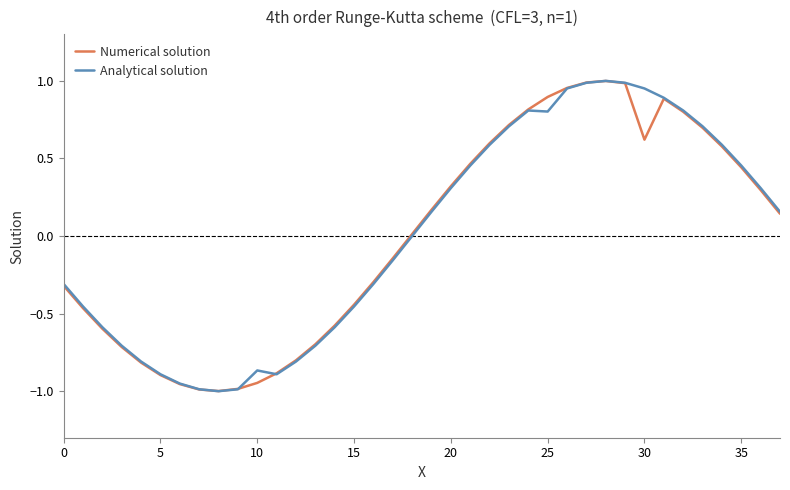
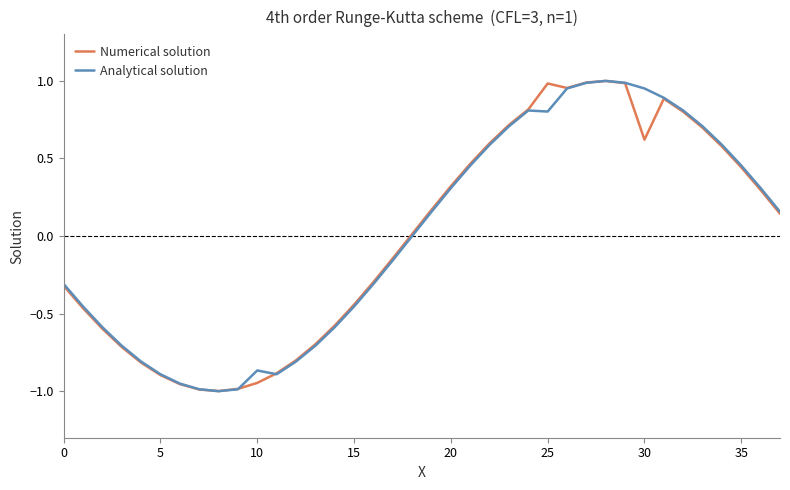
  {
    "Numerical solution": {
      "10": -0.95,
-     "25": 0.90,
+     "25": 0.98,
      "30": 0.62
    },
    "Analytical solution": {
      "10": -0.87,
      "25": 0.80,
      "30": 0.95
    }
  }
